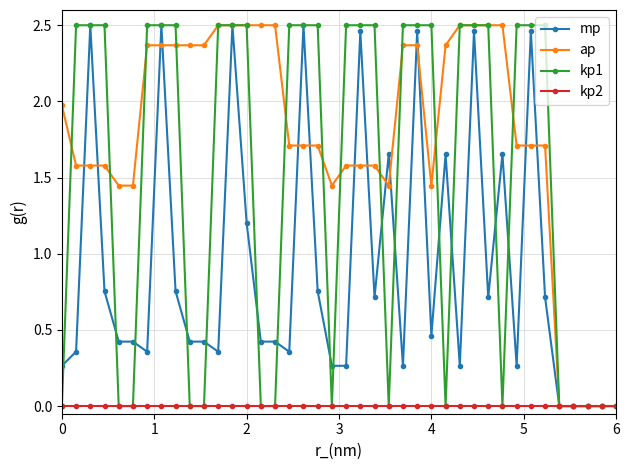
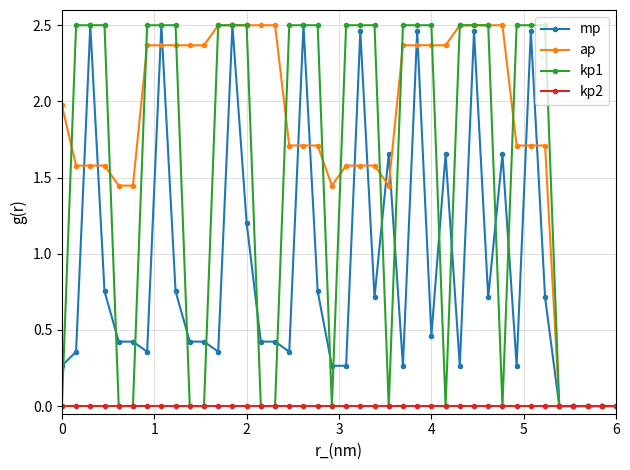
  {
    "mp": {
      "0": 0.26,
      "2": 1.20,
      "4": 0.46
    },
    "ap": {
      "0": 1.97,
-     "4": 1.45
+     "4": 2.37
    },
    "kp1": {
      "4": 2.50
    },
    "kp2": {
      "2": 0.00,
      "4": 0.00
    }
  }
